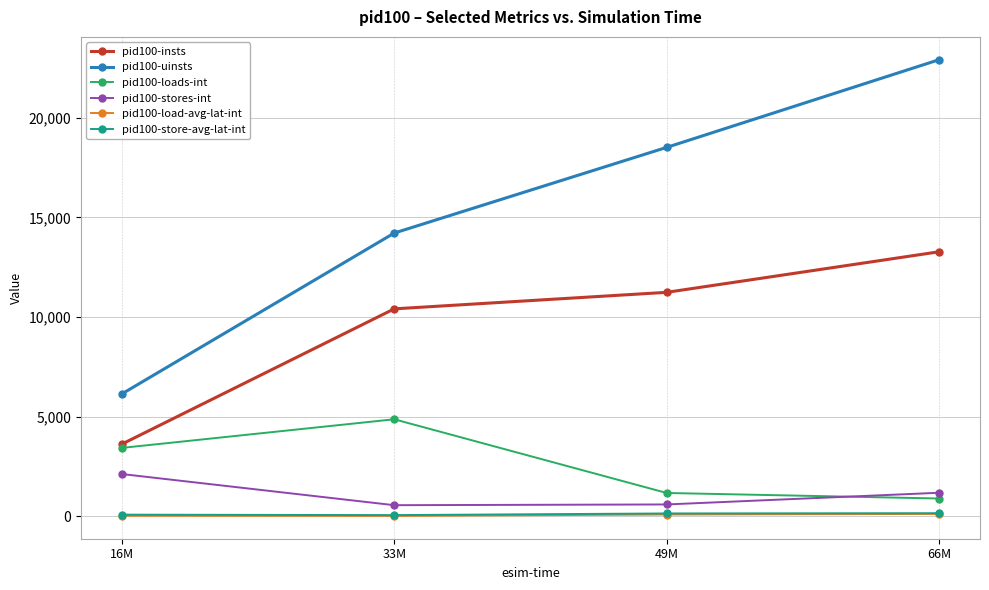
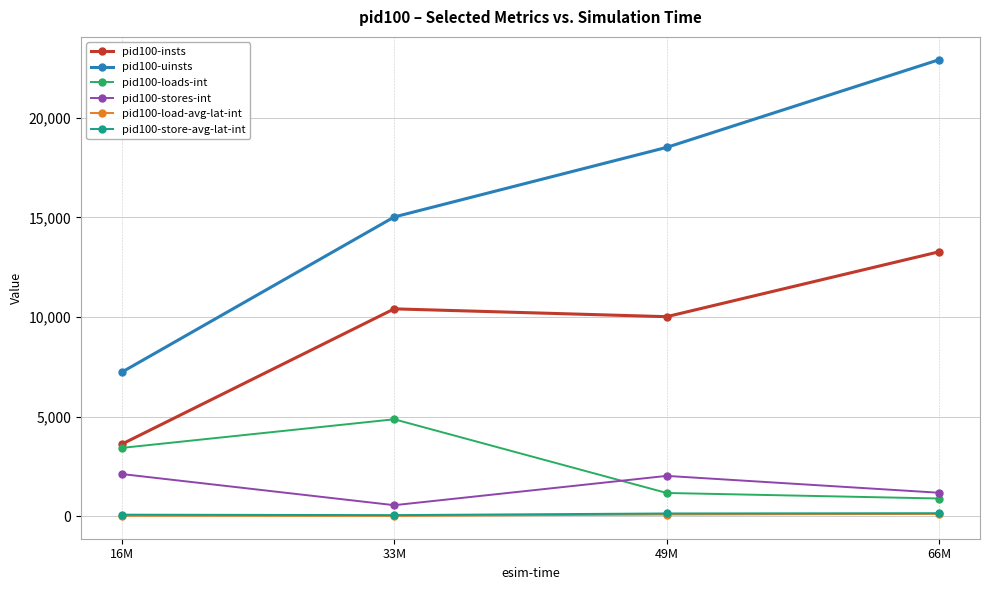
  {
    "pid100-insts": {
      "16M": "3,600",
      "33M": "10,400",
-     "49M": "11,200",
+     "49M": "10,000",
      "66M": "13,300"
    },
    "pid100-uinsts": {
-     "16M": "6,100",
-     "33M": "14,200",
+     "16M": "7,200",
+     "33M": "15,000",
      "49M": "18,500",
      "66M": "22,900"
    },
    "pid100-stores-int": {
      "16M": "2,100",
      "33M": "600",
-     "49M": "600",
+     "49M": "2,000",
      "66M": "1,200"
    }
  }
